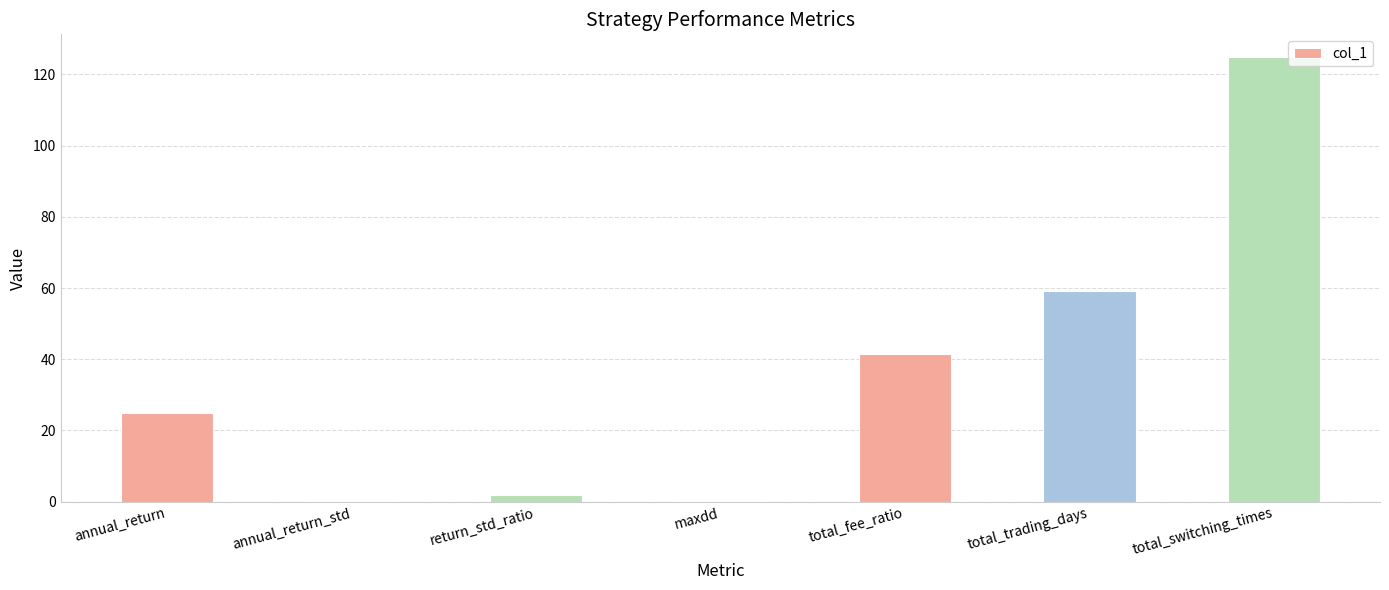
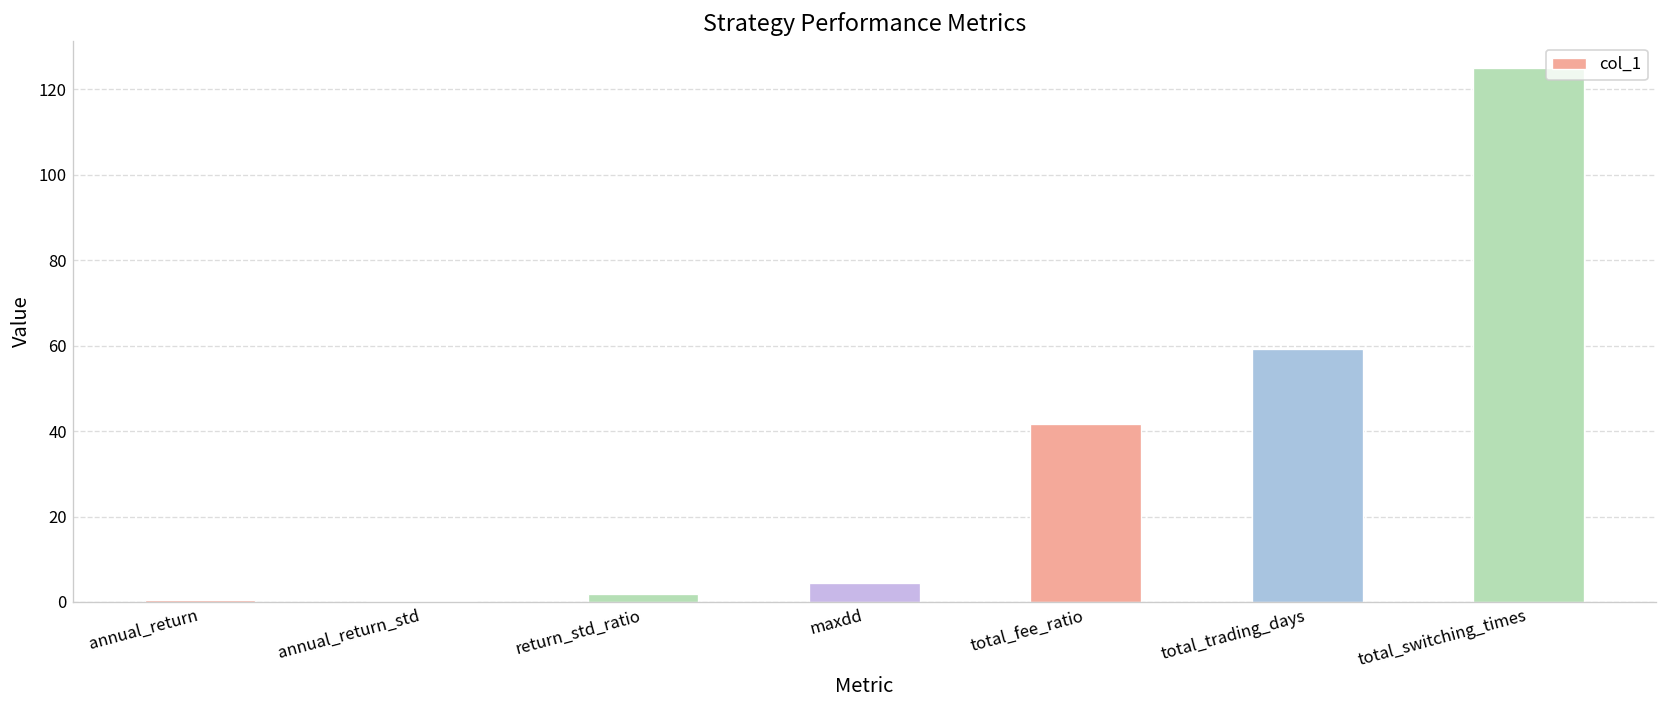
  {
-   "annual_return": 25,
+   "annual_return": 1,
    "return_std_ratio": 2,
-   "maxdd": 0,
+   "maxdd": 4,
    "total_fee_ratio": 42,
    "total_trading_days": 59,
    "total_switching_times": 125
  }
